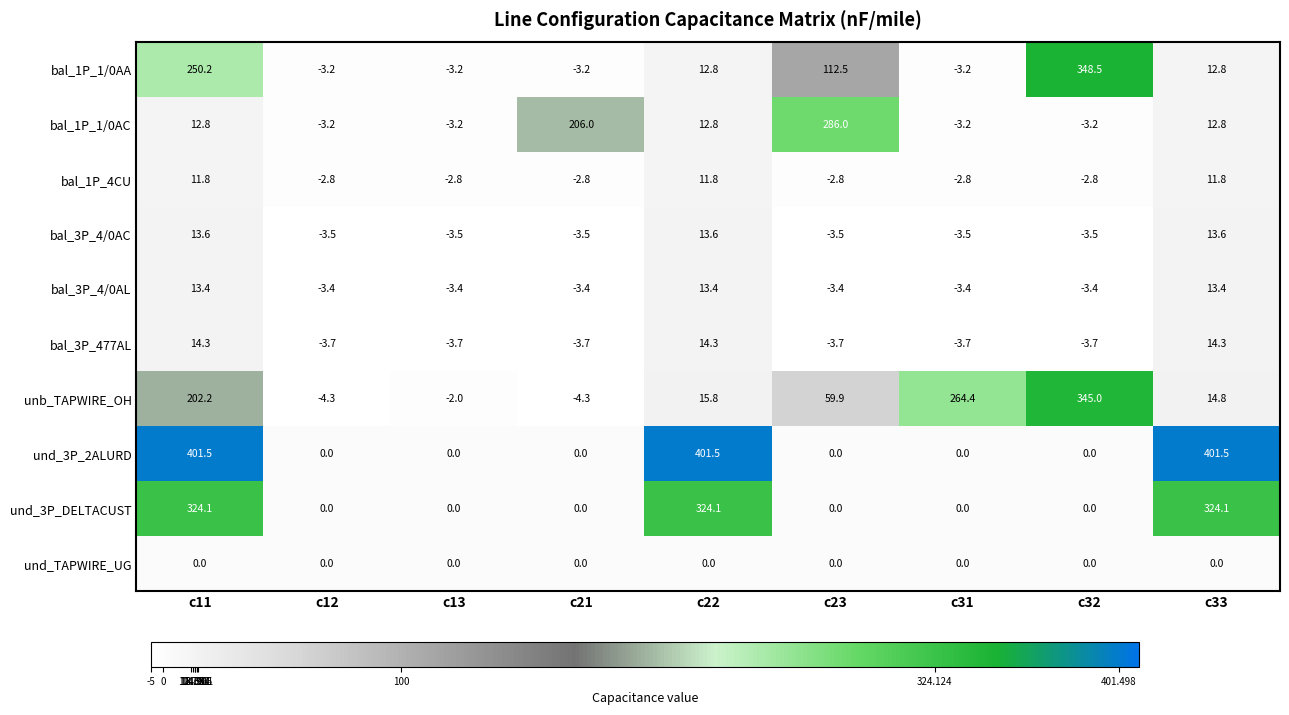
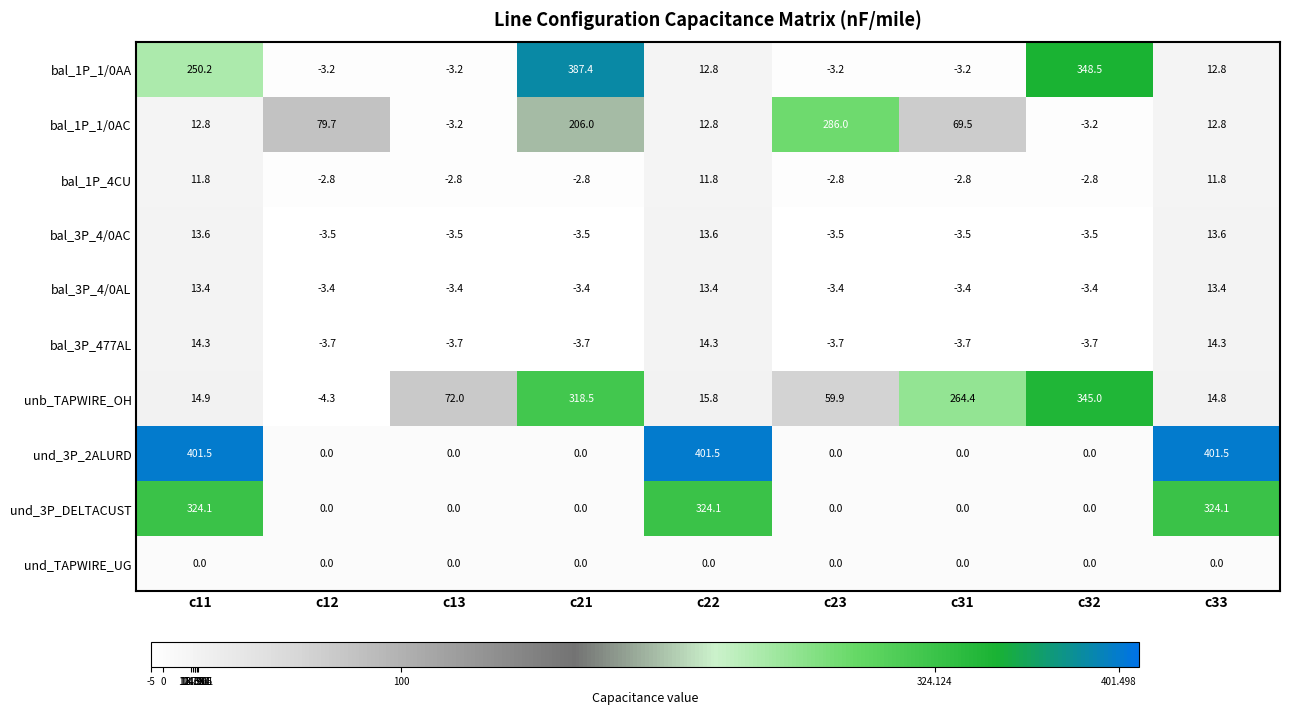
  {
    "bal_1P_1/0AA": {
      "c11": 250.2,
      "c12": -3.2,
      "c13": -3.2,
-     "c21": -3.2,
+     "c21": 387.4,
      "c22": 12.8,
-     "c23": 112.5,
+     "c23": -3.2,
      "c31": -3.2,
      "c32": 348.5,
      "c33": 12.8
    },
    "bal_1P_1/0AC": {
      "c11": 12.8,
-     "c12": -3.2,
+     "c12": 79.7,
      "c13": -3.2,
      "c21": 206.0,
      "c22": 12.8,
      "c23": 286.0,
-     "c31": -3.2,
+     "c31": 69.5,
      "c32": -3.2,
      "c33": 12.8
    },
    "bal_1P_4CU": {
      "c11": 11.8,
      "c12": -2.8,
      "c13": -2.8,
      "c21": -2.8,
      "c22": 11.8,
      "c23": -2.8,
      "c31": -2.8,
      "c32": -2.8,
      "c33": 11.8
    },
    "bal_3P_4/0AC": {
      "c11": 13.6,
      "c12": -3.5,
      "c13": -3.5,
      "c21": -3.5,
      "c22": 13.6,
      "c23": -3.5,
      "c31": -3.5,
      "c32": -3.5,
      "c33": 13.6
    },
    "bal_3P_4/0AL": {
      "c11": 13.4,
      "c12": -3.4,
      "c13": -3.4,
      "c21": -3.4,
      "c22": 13.4,
      "c23": -3.4,
      "c31": -3.4,
      "c32": -3.4,
      "c33": 13.4
    },
    "bal_3P_477AL": {
      "c11": 14.3,
      "c12": -3.7,
      "c13": -3.7,
      "c21": -3.7,
      "c22": 14.3,
      "c23": -3.7,
      "c31": -3.7,
      "c32": -3.7,
      "c33": 14.3
    },
    "unb_TAPWIRE_OH": {
-     "c11": 202.2,
+     "c11": 14.9,
      "c12": -4.3,
-     "c13": -2.0,
-     "c21": -4.3,
+     "c13": 72.0,
+     "c21": 318.5,
      "c22": 15.8,
      "c23": 59.9,
      "c31": 264.4,
      "c32": 345.0,
      "c33": 14.8
    },
    "und_3P_2ALURD": {
      "c11": 401.5,
      "c12": 0.0,
      "c13": 0.0,
      "c21": 0.0,
      "c22": 401.5,
      "c23": 0.0,
      "c31": 0.0,
      "c32": 0.0,
      "c33": 401.5
    },
    "und_3P_DELTACUST": {
      "c11": 324.1,
      "c12": 0.0,
      "c13": 0.0,
      "c21": 0.0,
      "c22": 324.1,
      "c23": 0.0,
      "c31": 0.0,
      "c32": 0.0,
      "c33": 324.1
    },
    "und_TAPWIRE_UG": {
      "c11": 0.0,
      "c12": 0.0,
      "c13": 0.0,
      "c21": 0.0,
      "c22": 0.0,
      "c23": 0.0,
      "c31": 0.0,
      "c32": 0.0,
      "c33": 0.0
    }
  }
